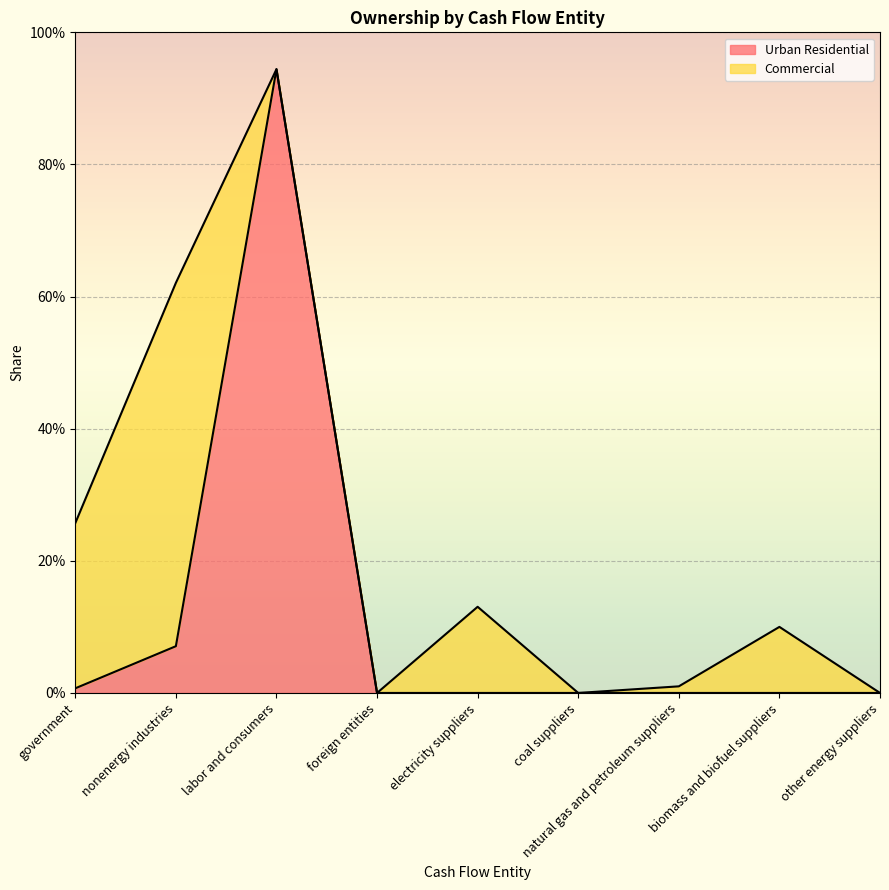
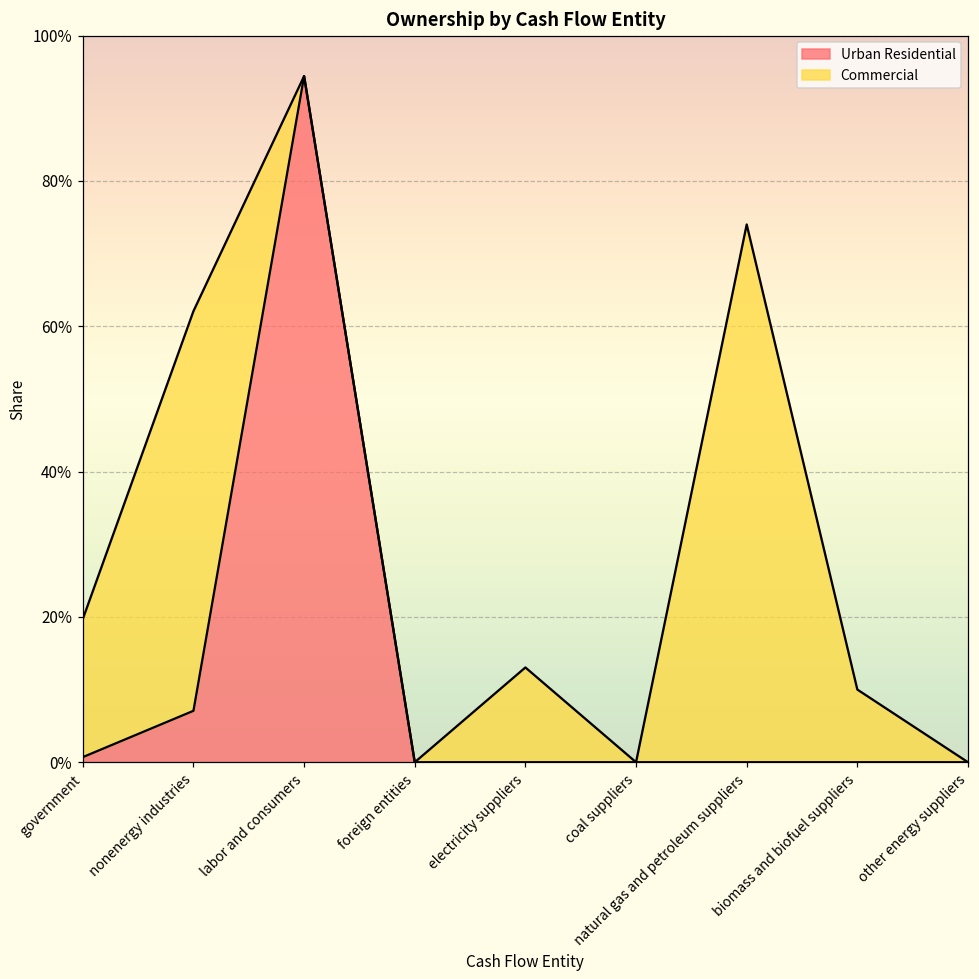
  {
    "Urban Residential": {
      "government": "1%",
      "nonenergy industries": "7%",
      "electricity suppliers": "0%",
      "natural gas and petroleum suppliers": "0%",
      "biomass and biofuel suppliers": "0%"
    },
    "Commercial": {
-     "government": "25%",
+     "government": "19%",
      "nonenergy industries": "55%",
      "electricity suppliers": "13%",
-     "natural gas and petroleum suppliers": "1%",
+     "natural gas and petroleum suppliers": "74%",
      "biomass and biofuel suppliers": "10%"
    }
  }
